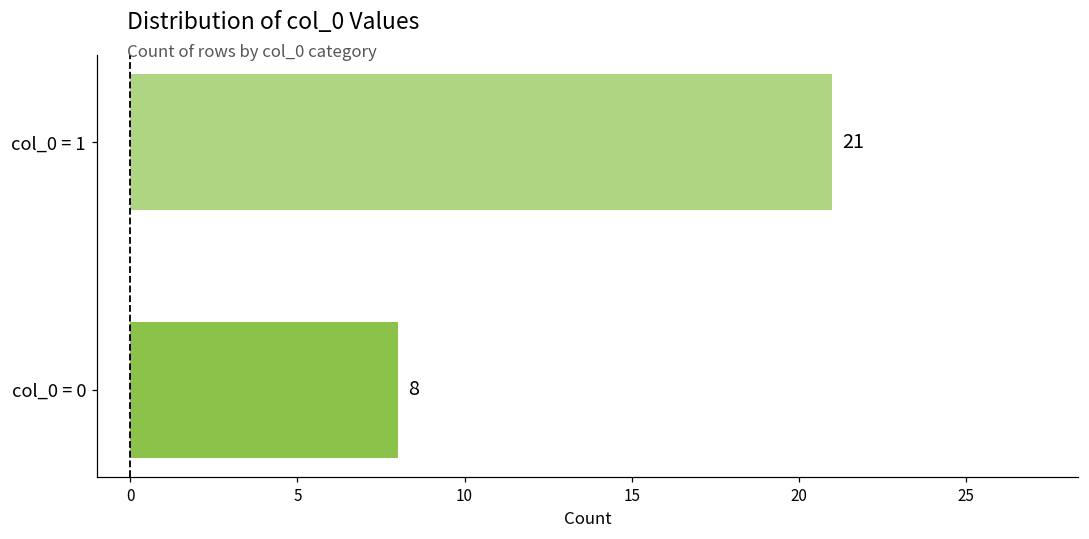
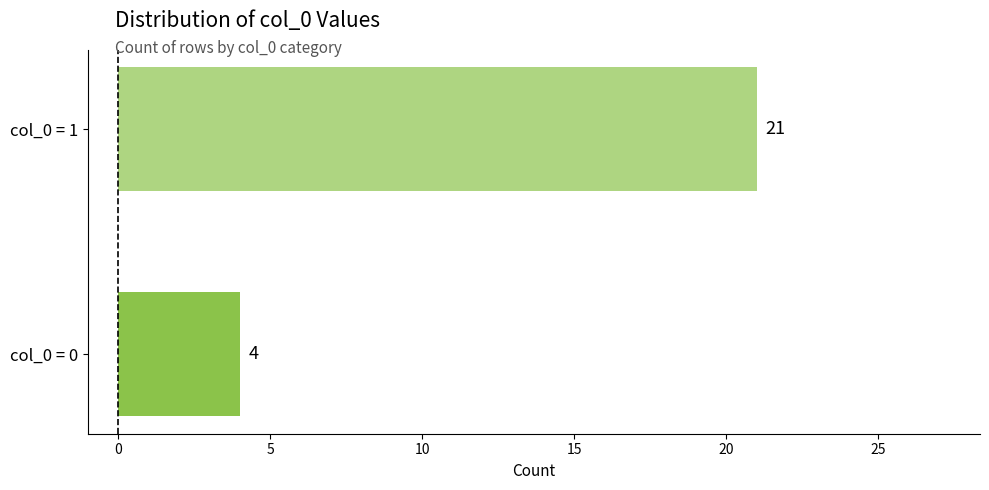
  {
    "col_0 = 1": 21,
-   "col_0 = 0": 8
+   "col_0 = 0": 4
  }
